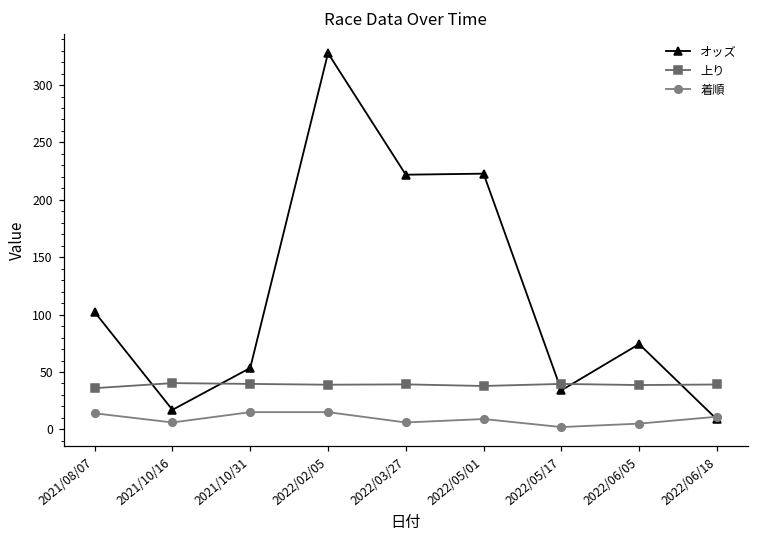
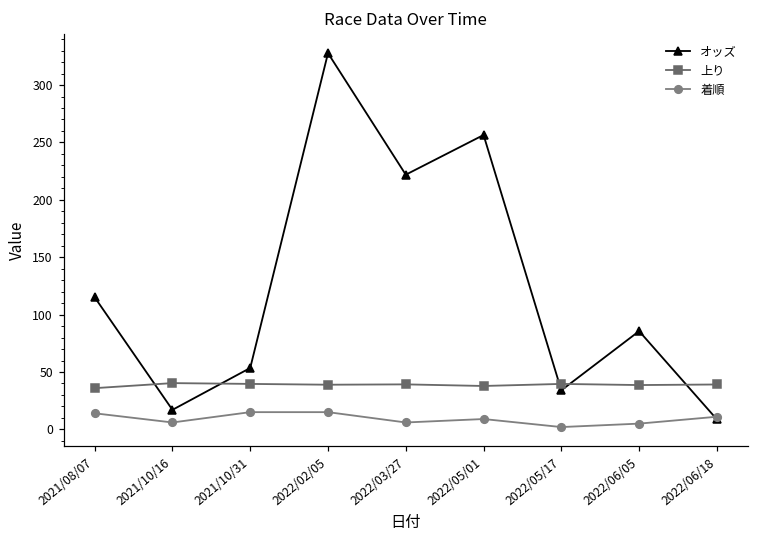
  {
    "オッズ": {
-     "2021/08/07": 102,
+     "2021/08/07": 115,
      "2021/10/16": 17,
      "2021/10/31": 54,
      "2022/02/05": 328,
      "2022/03/27": 222,
-     "2022/05/01": 223,
+     "2022/05/01": 257,
      "2022/05/17": 34,
-     "2022/06/05": 74
+     "2022/06/05": 86
    }
  }
